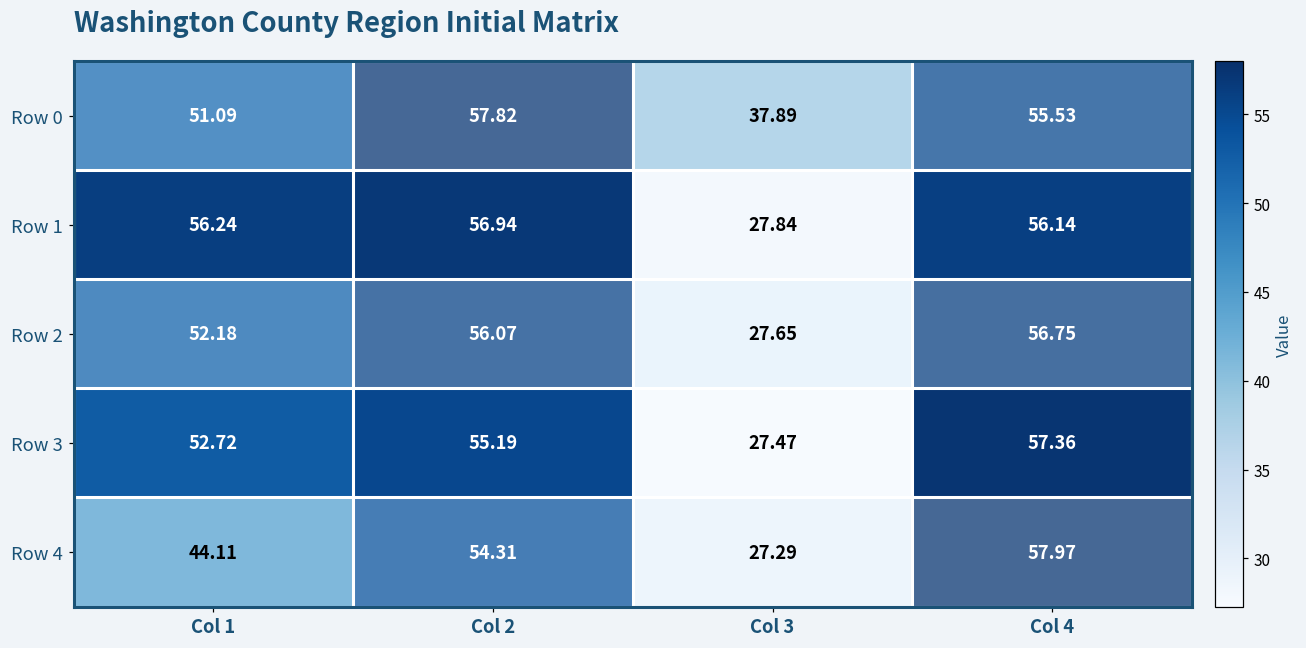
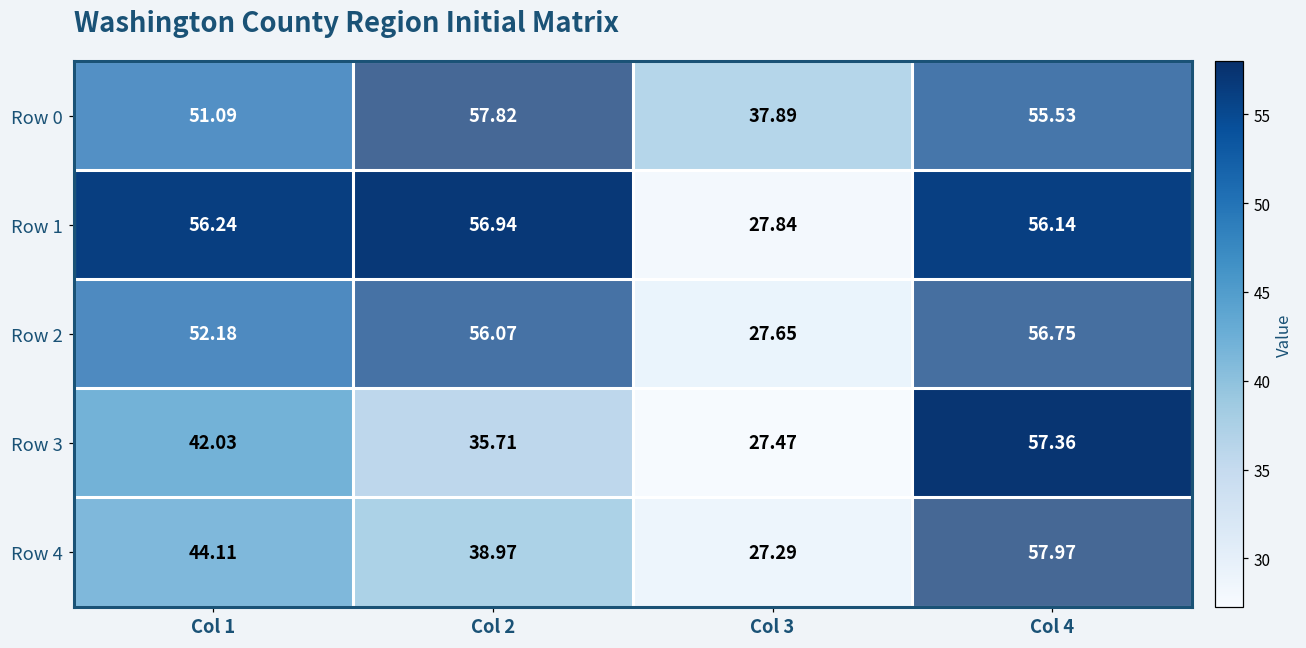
  {
    "Row 0": {
      "Col 1": 51.09,
      "Col 2": 57.82,
      "Col 3": 37.89,
      "Col 4": 55.53
    },
    "Row 1": {
      "Col 1": 56.24,
      "Col 2": 56.94,
      "Col 3": 27.84,
      "Col 4": 56.14
    },
    "Row 2": {
      "Col 1": 52.18,
      "Col 2": 56.07,
      "Col 3": 27.65,
      "Col 4": 56.75
    },
    "Row 3": {
-     "Col 1": 52.72,
-     "Col 2": 55.19,
+     "Col 1": 42.03,
+     "Col 2": 35.71,
      "Col 3": 27.47,
      "Col 4": 57.36
    },
    "Row 4": {
      "Col 1": 44.11,
-     "Col 2": 54.31,
+     "Col 2": 38.97,
      "Col 3": 27.29,
      "Col 4": 57.97
    }
  }
